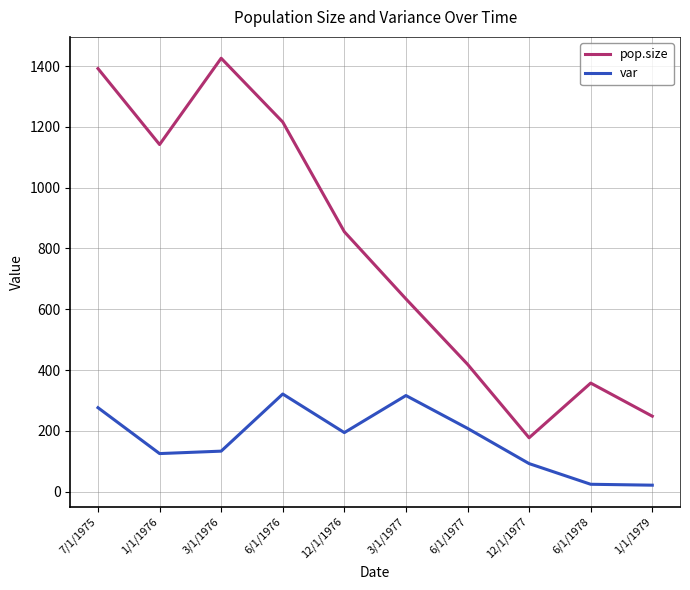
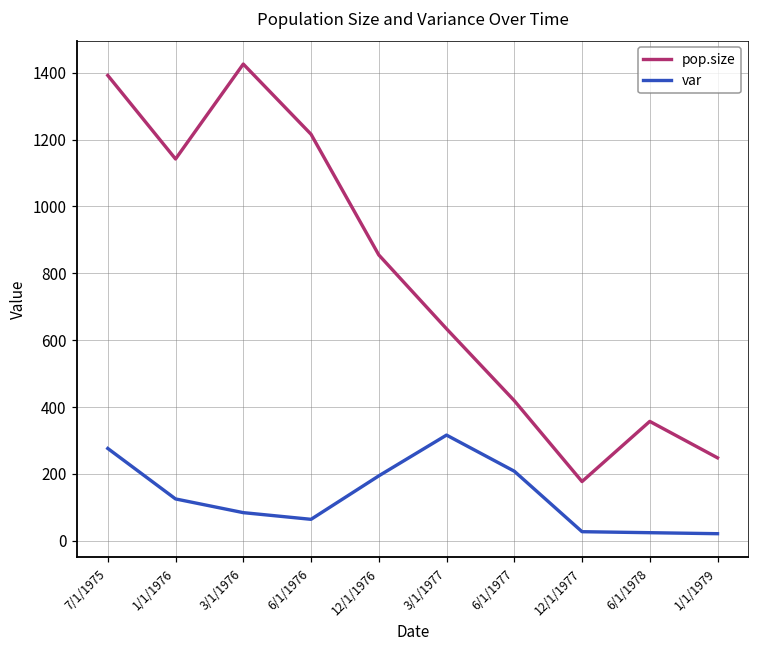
  {
    "pop.size": {
      "7/1/1975": 1390,
      "1/1/1976": 1140,
      "3/1/1976": 1430,
      "6/1/1976": 1220,
      "12/1/1976": 860,
      "3/1/1977": 630,
      "6/1/1977": 420,
      "12/1/1977": 180,
      "6/1/1978": 360,
      "1/1/1979": 250
    },
    "var": {
      "7/1/1975": 280,
      "1/1/1976": 130,
-     "3/1/1976": 130,
-     "6/1/1976": 320,
+     "3/1/1976": 80,
+     "6/1/1976": 60,
      "12/1/1976": 190,
      "3/1/1977": 320,
      "6/1/1977": 210,
-     "12/1/1977": 90,
+     "12/1/1977": 30,
      "6/1/1978": 20,
      "1/1/1979": 20
    }
  }
